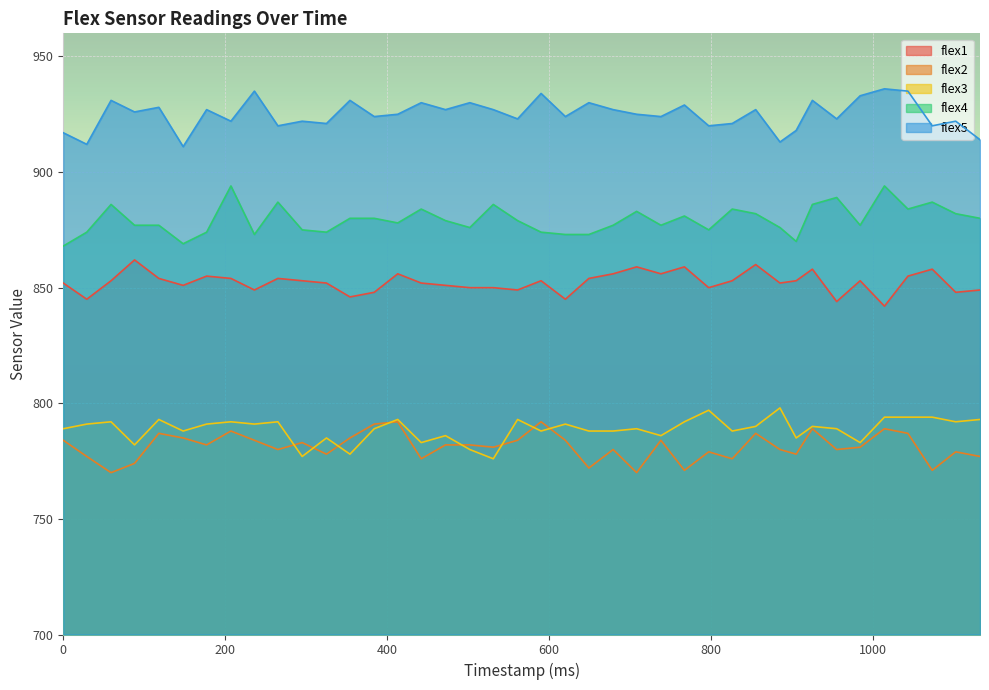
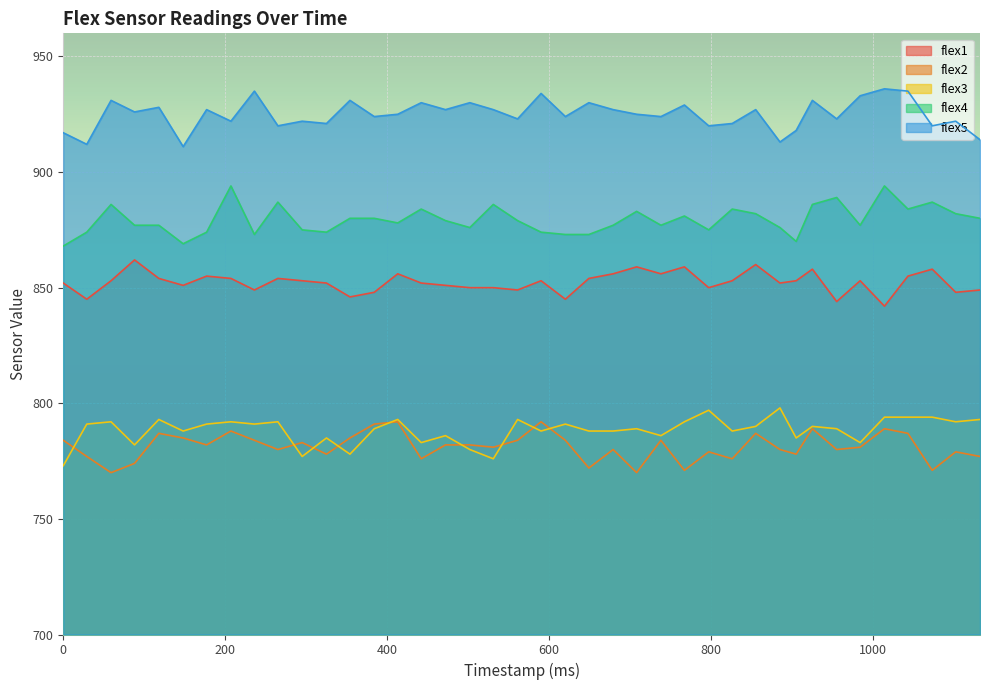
  {
    "flex3": {
-     "0": 789
+     "0": 773
    },
    "flex4": {
      "0": 868
    },
    "flex5": {
      "0": 917
    }
  }
